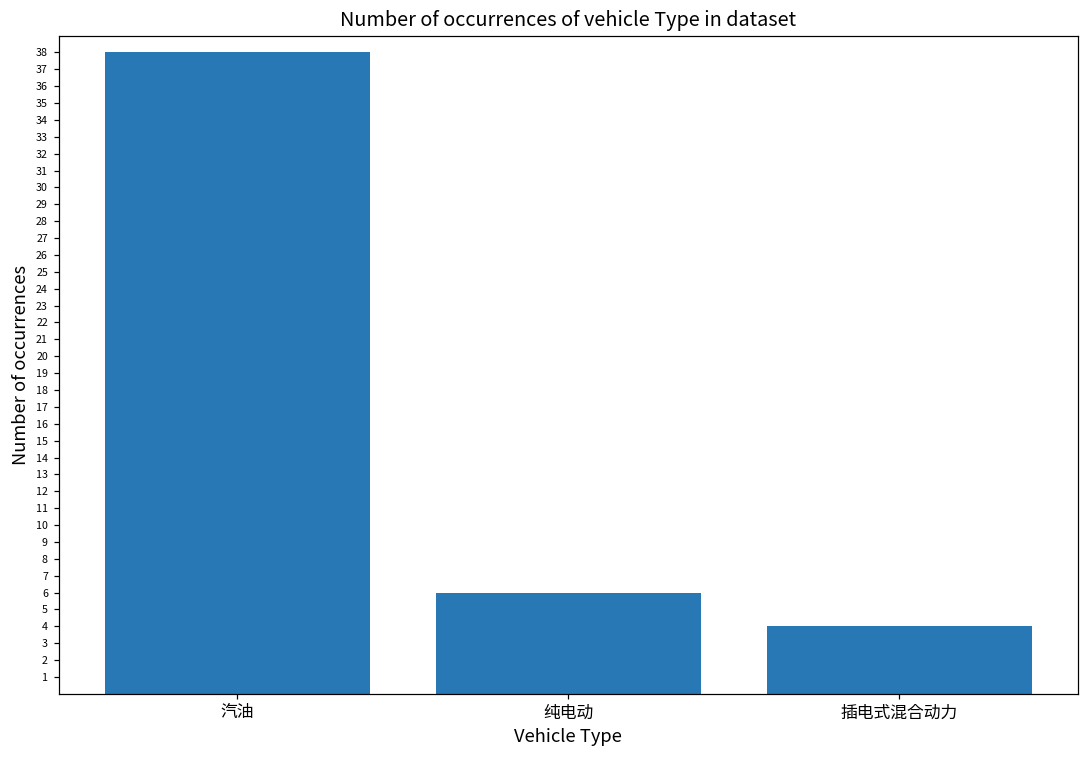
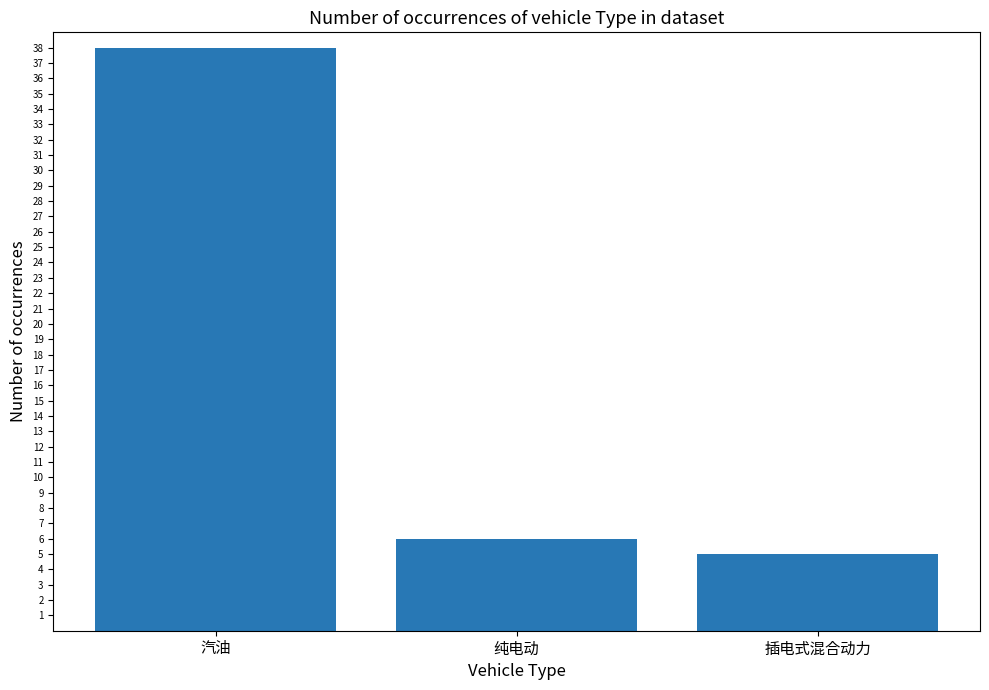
  {
    "汽油": 38,
    "纯电动": 6,
-   "插电式混合动力": 4
+   "插电式混合动力": 5
  }
